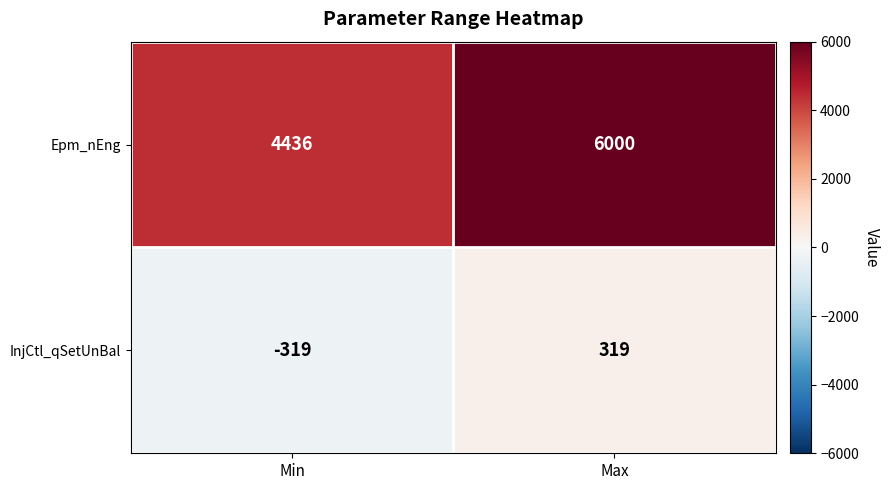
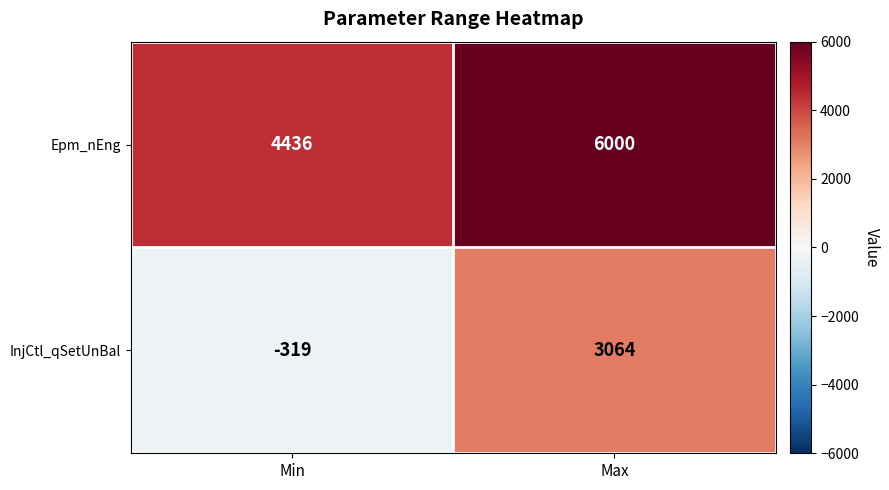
  {
    "Epm_nEng": {
      "Min": 4436,
      "Max": 6000
    },
    "InjCtl_qSetUnBal": {
      "Min": -319,
-     "Max": 319
+     "Max": 3064
    }
  }
